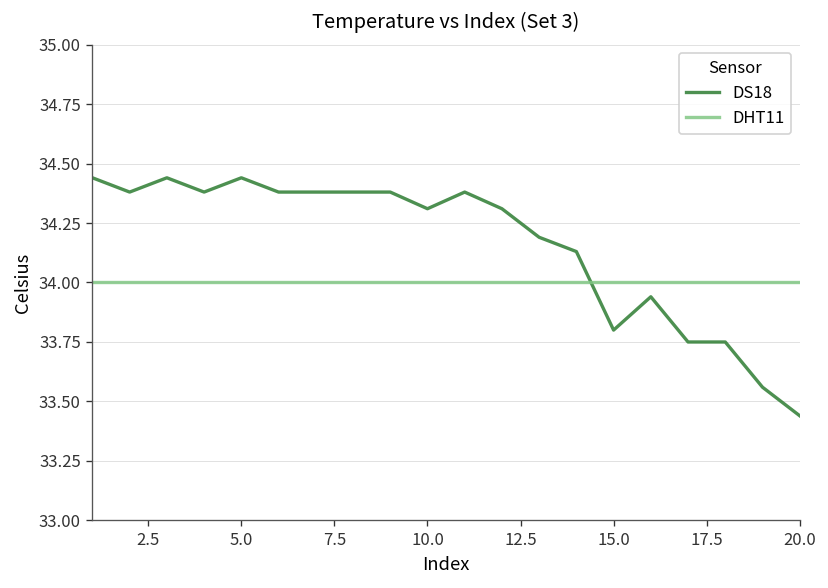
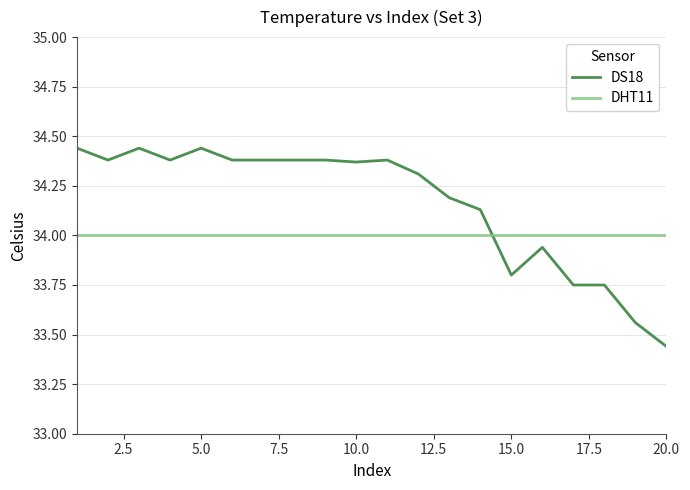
  {
    "DS18": {
      "5.0": 34.44,
-     "10.0": 34.31,
+     "10.0": 34.37,
      "15.0": 33.80,
      "20.0": 33.44
    },
    "DHT11": {
      "5.0": 34.00,
      "10.0": 34.00,
      "15.0": 34.00,
      "20.0": 34.00
    }
  }
